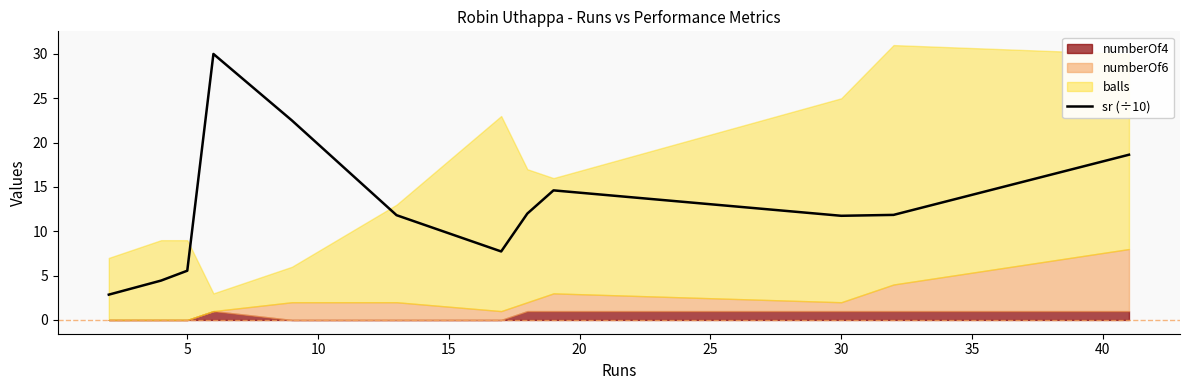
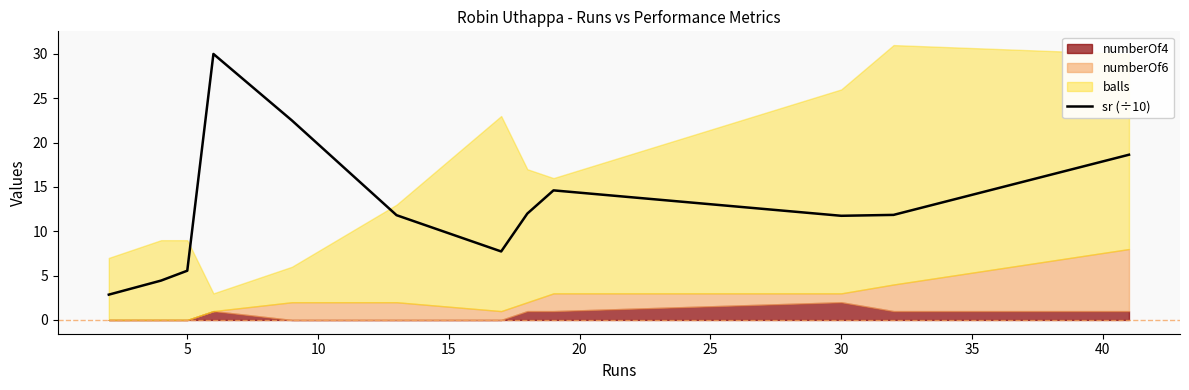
  {
    "sr (÷10)": {
      "5": 6,
      "30": 12
    },
    "numberOf4": {
-     "30": 1
+     "30": 2
    }
  }
